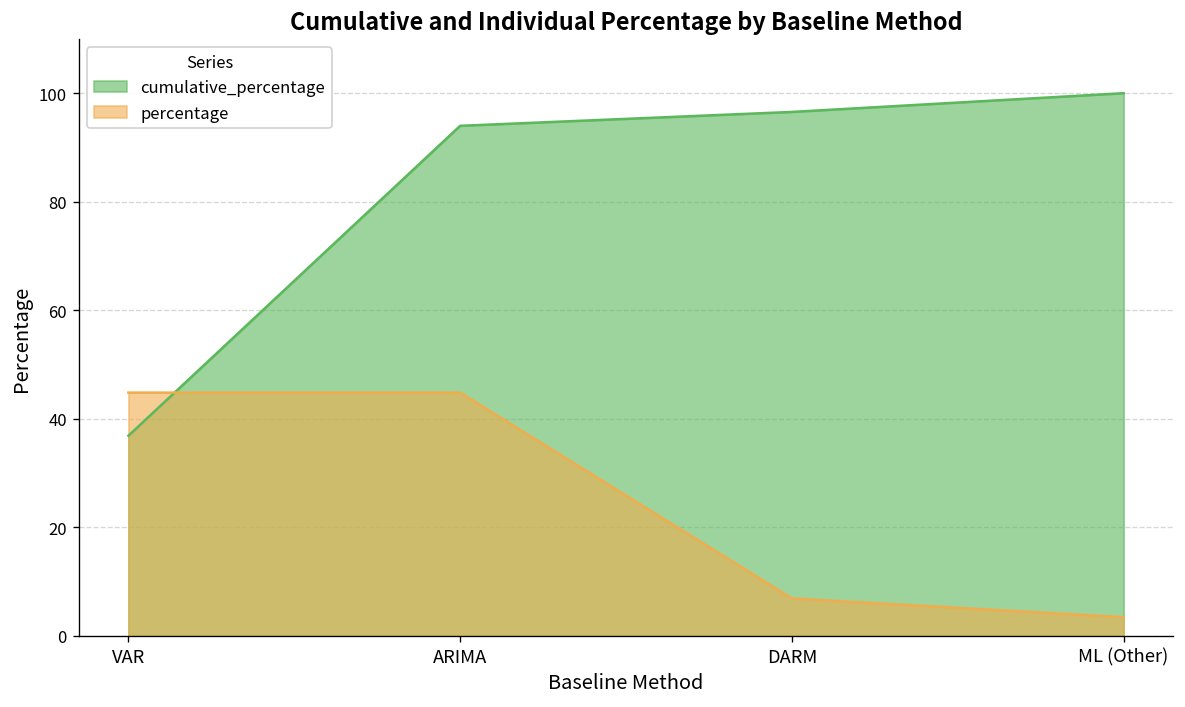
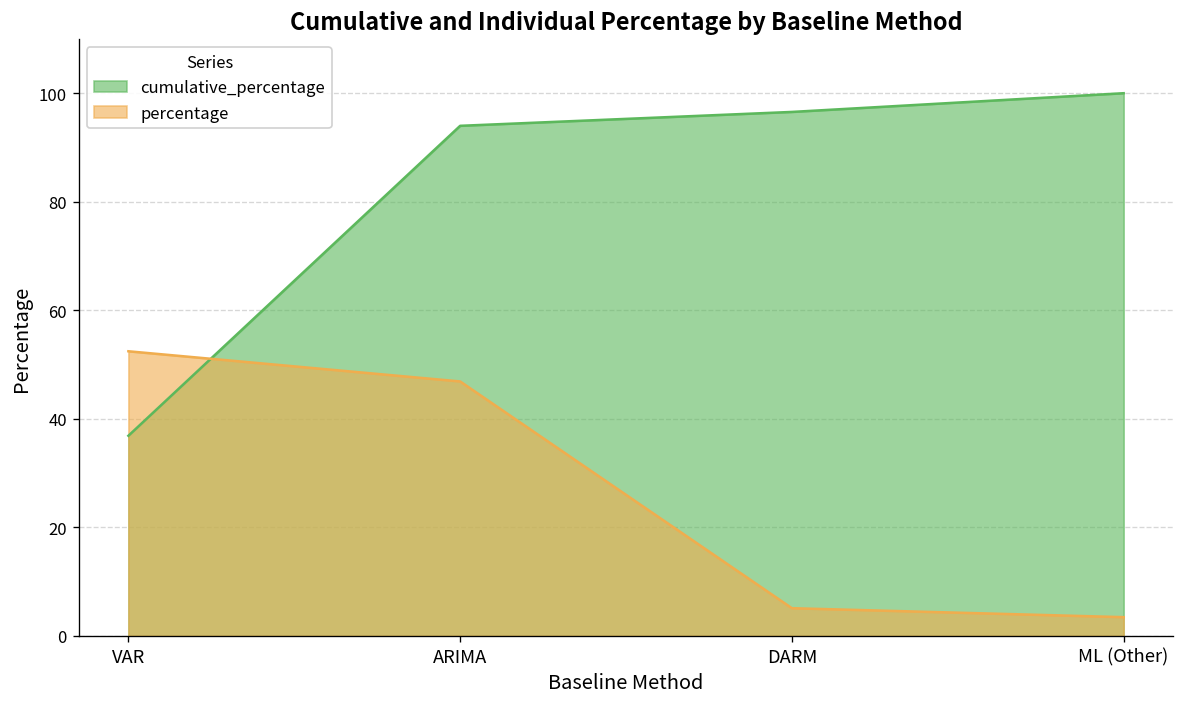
  {
    "cumulative_percentage": {
      "VAR": 37,
      "ARIMA": 94,
      "DARM": 97,
      "ML (Other)": 100
    },
    "percentage": {
-     "VAR": 45,
-     "ARIMA": 45,
-     "DARM": 7,
+     "VAR": 52,
+     "ARIMA": 47,
+     "DARM": 5,
      "ML (Other)": 3
    }
  }
